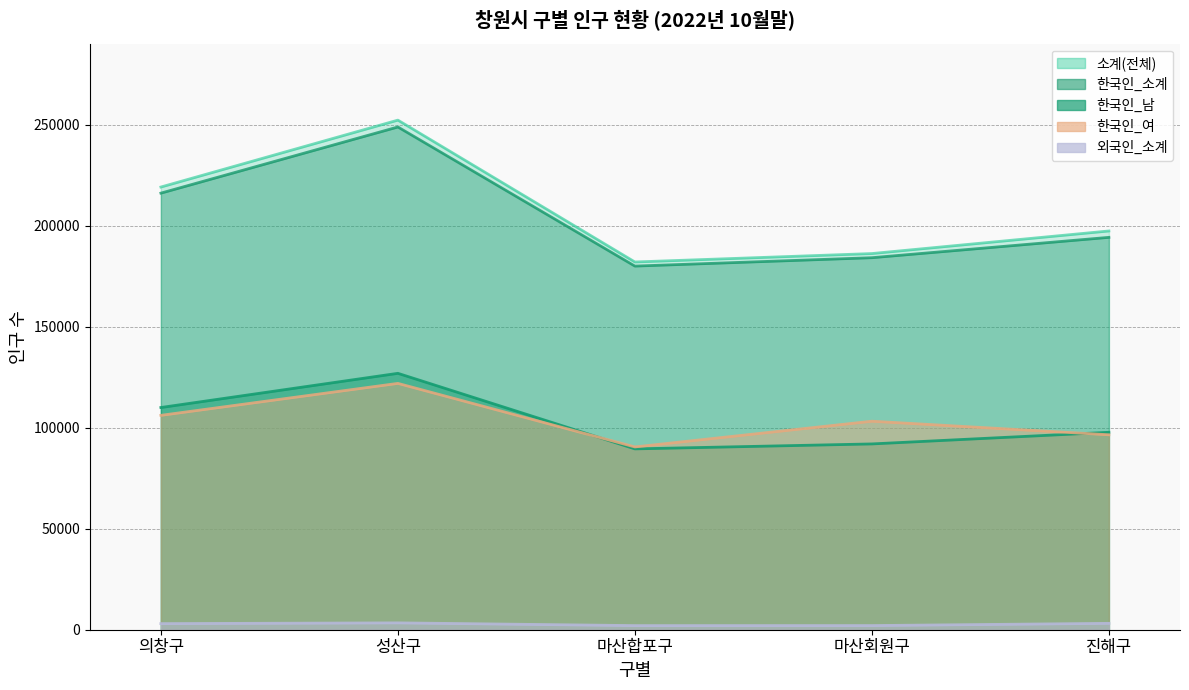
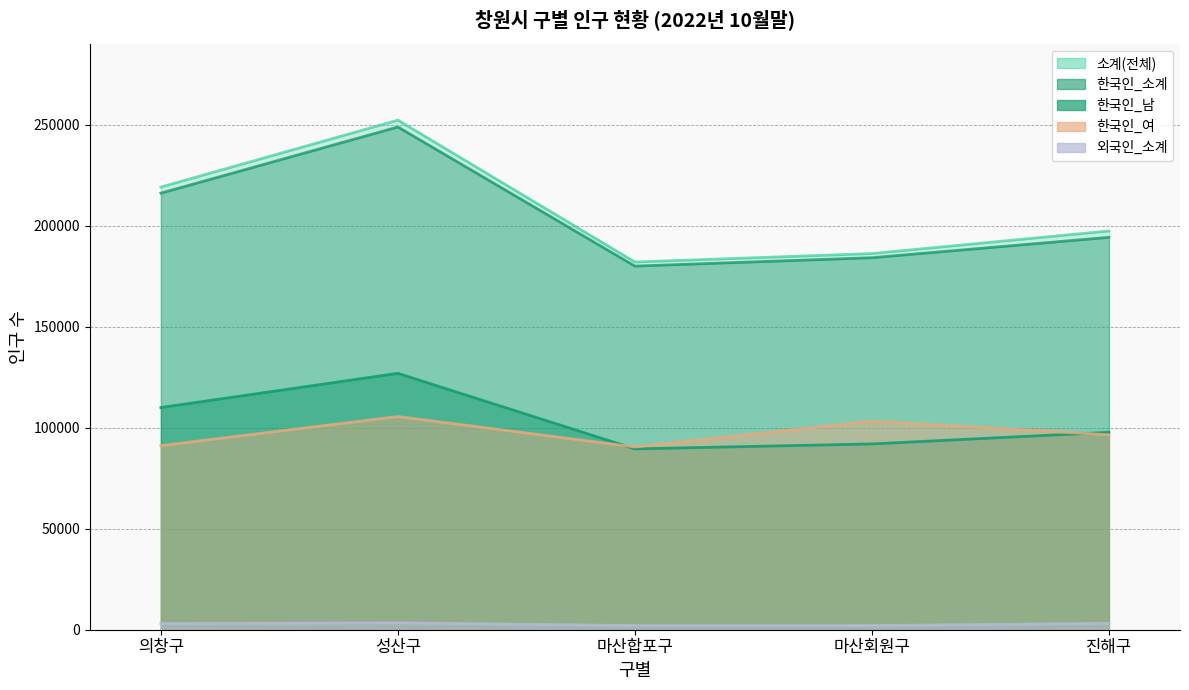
  {
    "한국인_여": {
-     "의창구": 106000,
-     "성산구": 122000,
+     "의창구": 91000,
+     "성산구": 106000,
      "마산회원구": 103000
    }
  }
